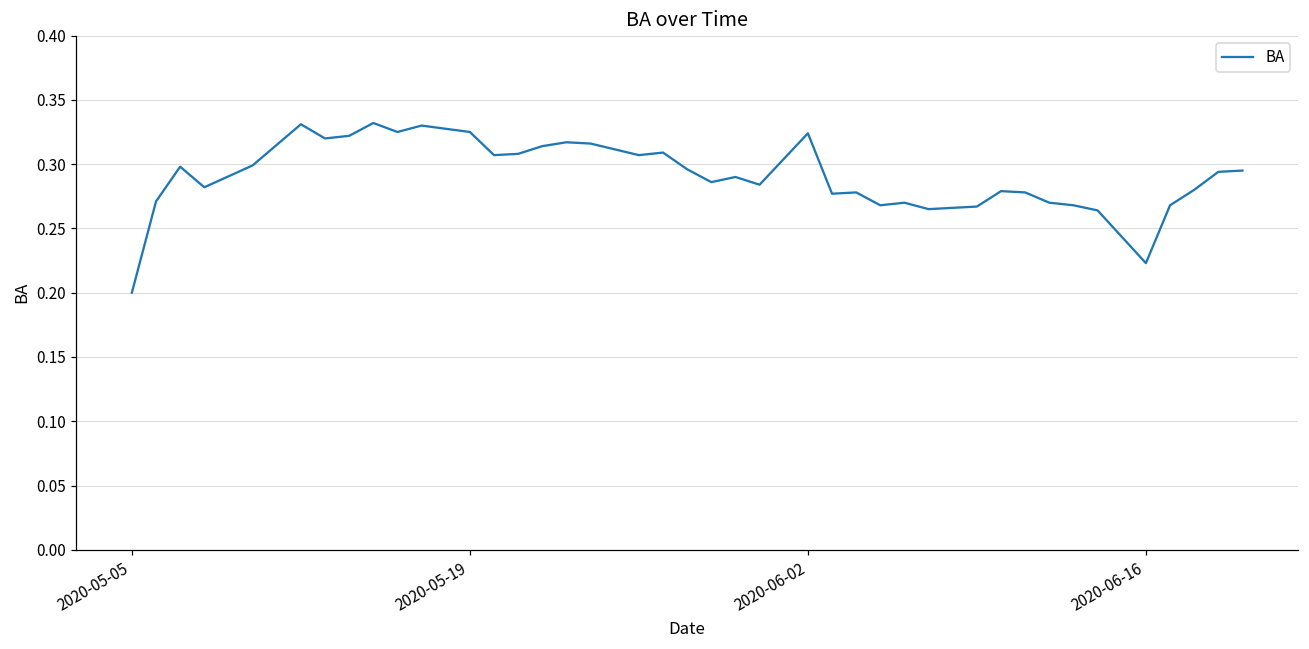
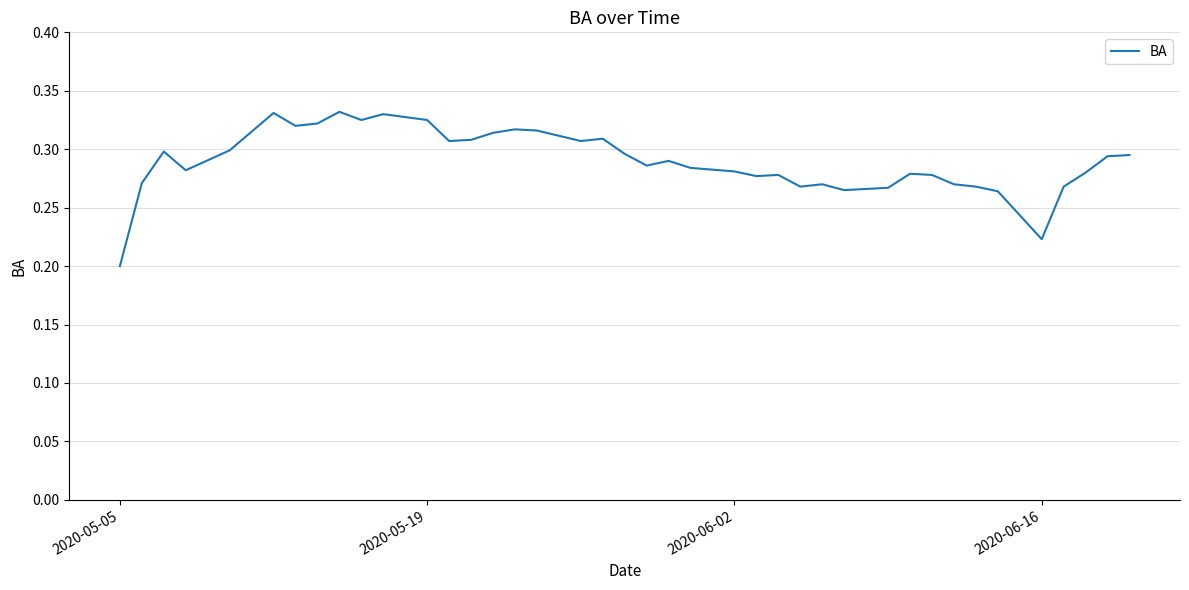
  {
    "2020-05-05": 0.200,
    "2020-05-19": 0.325,
-   "2020-06-02": 0.324,
+   "2020-06-02": 0.281,
    "2020-06-16": 0.223
  }
